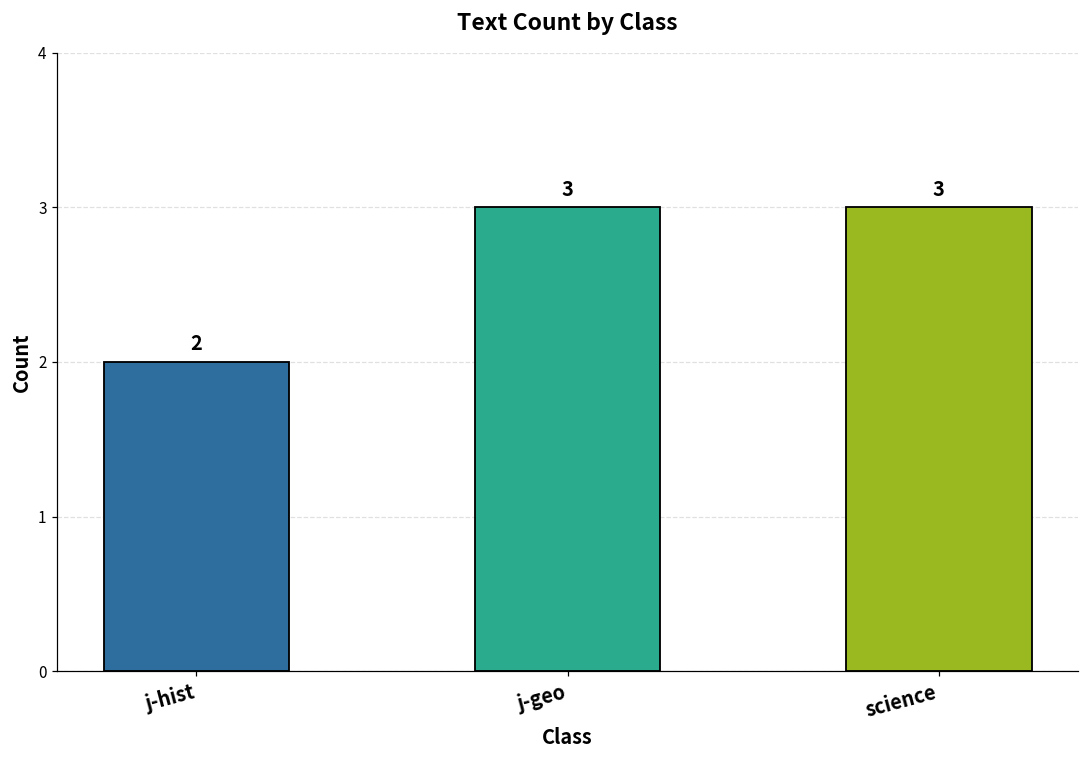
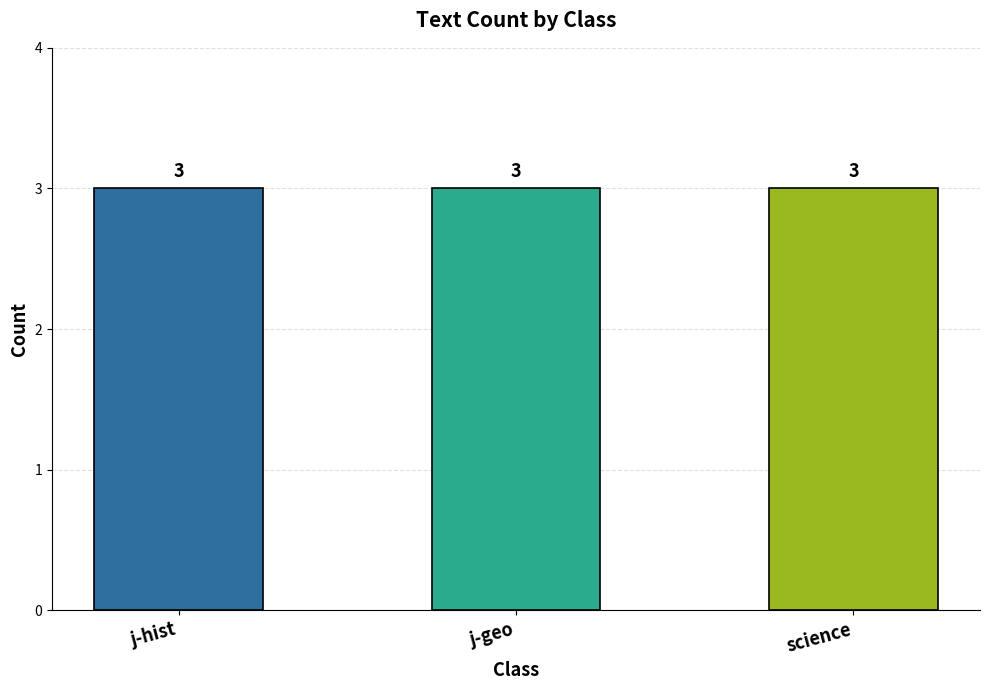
  {
-   "j-hist": 2,
+   "j-hist": 3,
    "j-geo": 3,
    "science": 3
  }
